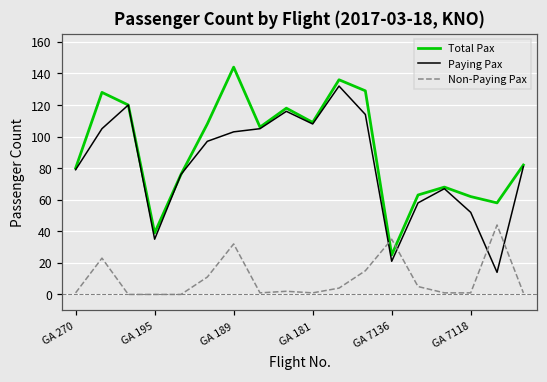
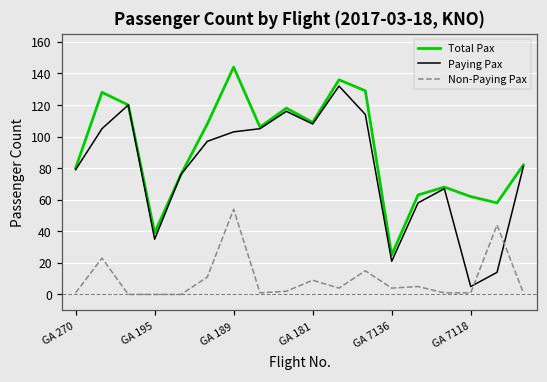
  {
    "Total Pax": {
      "GA 195": 39,
      "GA 189": 144,
      "GA 7136": 25,
      "GA 7118": 62
    },
    "Paying Pax": {
      "GA 195": 35,
      "GA 189": 103,
      "GA 7136": 21,
-     "GA 7118": 52
+     "GA 7118": 5
    },
    "Non-Paying Pax": {
      "GA 270": 1,
      "GA 195": 0,
-     "GA 189": 32,
-     "GA 181": 1,
-     "GA 7136": 35,
+     "GA 189": 54,
+     "GA 181": 9,
+     "GA 7136": 4,
      "GA 7118": 1
    }
  }
